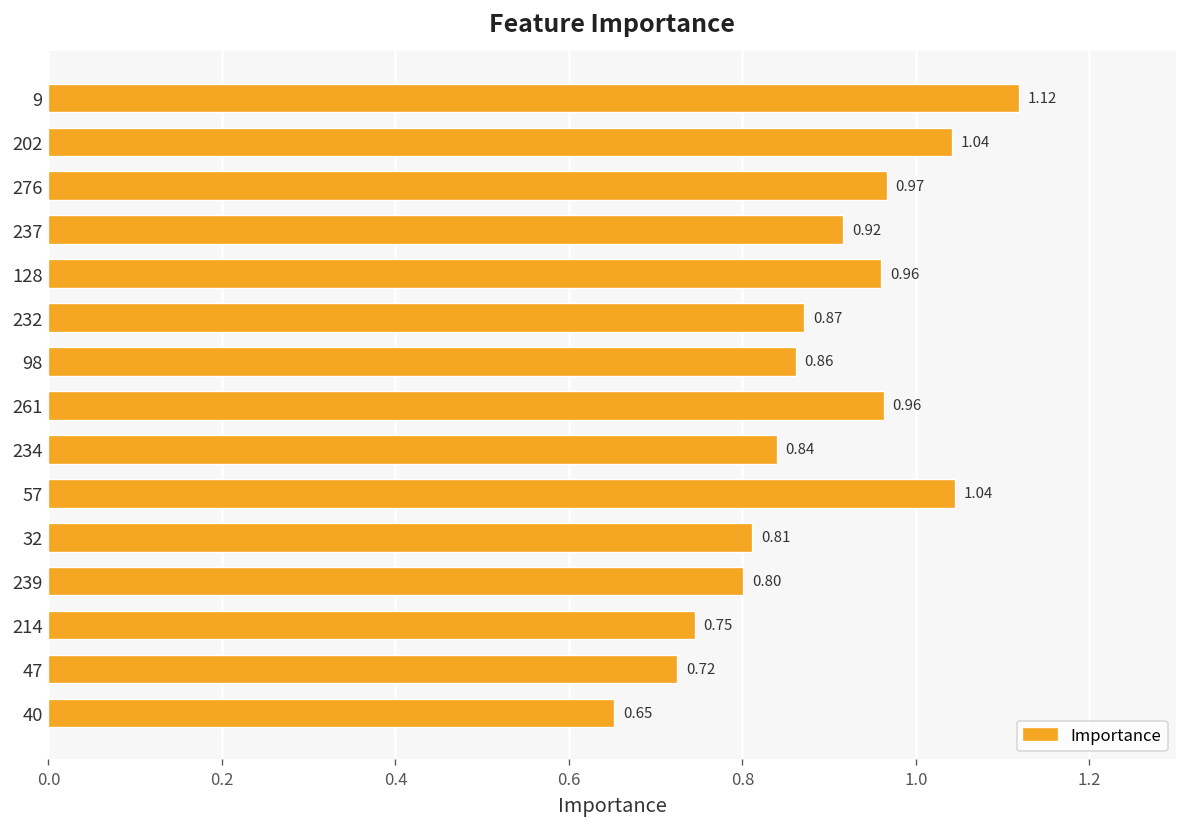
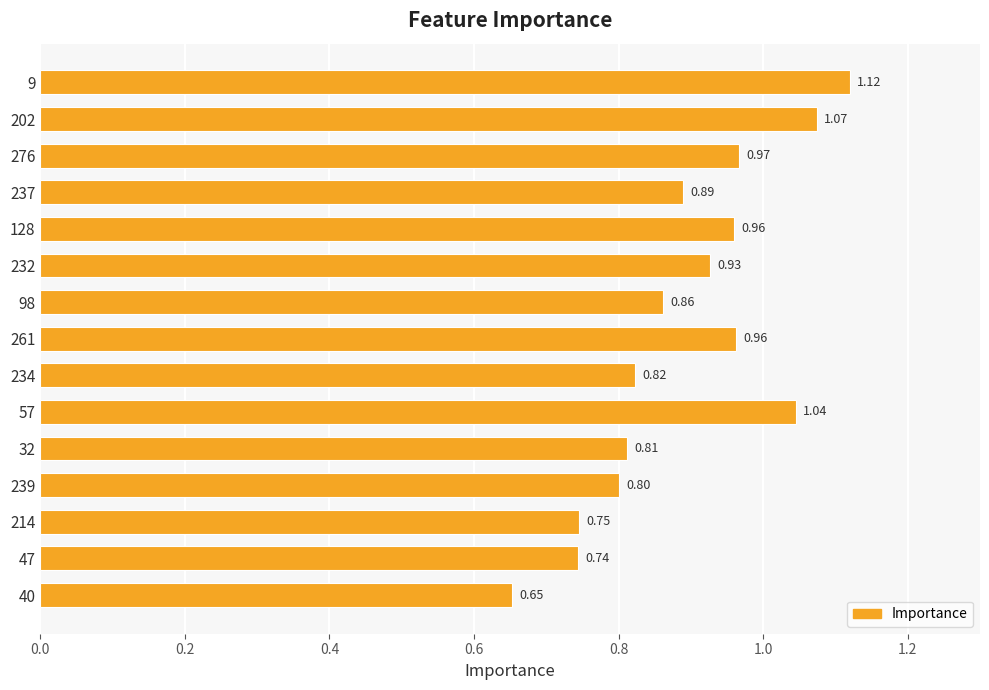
  {
    "9": 1.12,
-   "202": 1.04,
+   "202": 1.07,
    "276": 0.97,
-   "237": 0.92,
+   "237": 0.89,
    "128": 0.96,
-   "232": 0.87,
+   "232": 0.93,
    "98": 0.86,
    "261": 0.96,
-   "234": 0.84,
+   "234": 0.82,
    "57": 1.04,
    "32": 0.81,
    "239": 0.80,
    "214": 0.75,
-   "47": 0.72,
+   "47": 0.74,
    "40": 0.65
  }
